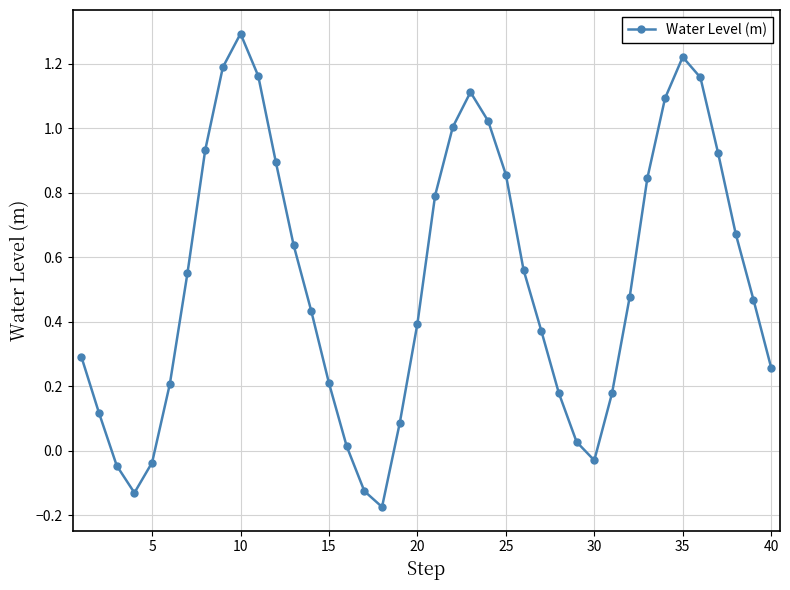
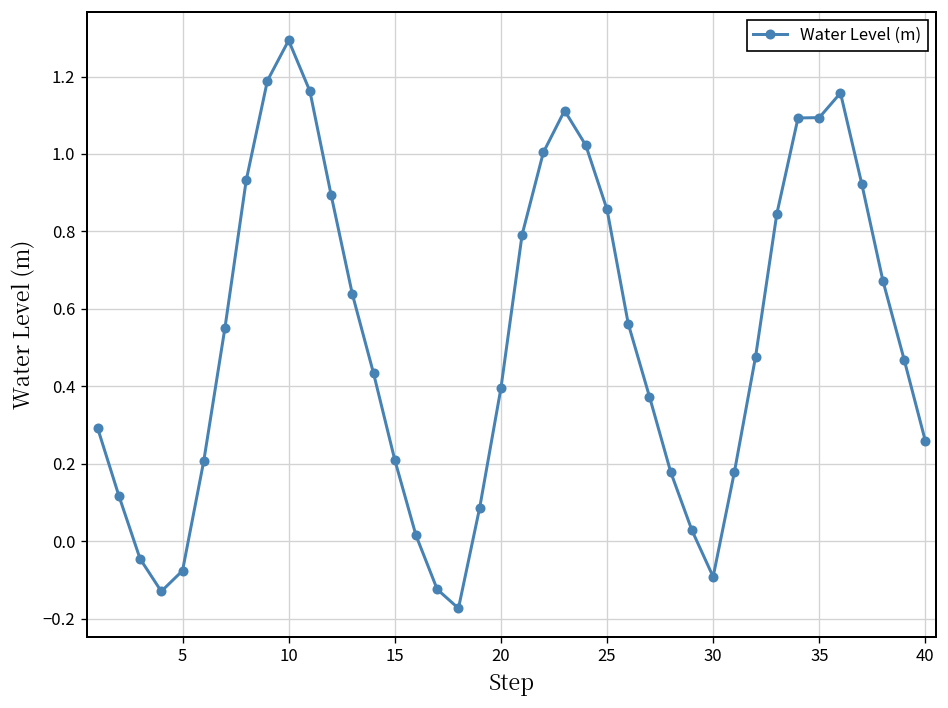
  {
-   "5": -0.04,
+   "5": -0.08,
    "10": 1.29,
    "15": 0.21,
    "20": 0.39,
    "25": 0.86,
-   "30": -0.03,
-   "35": 1.22,
+   "30": -0.09,
+   "35": 1.09,
    "40": 0.26
  }
